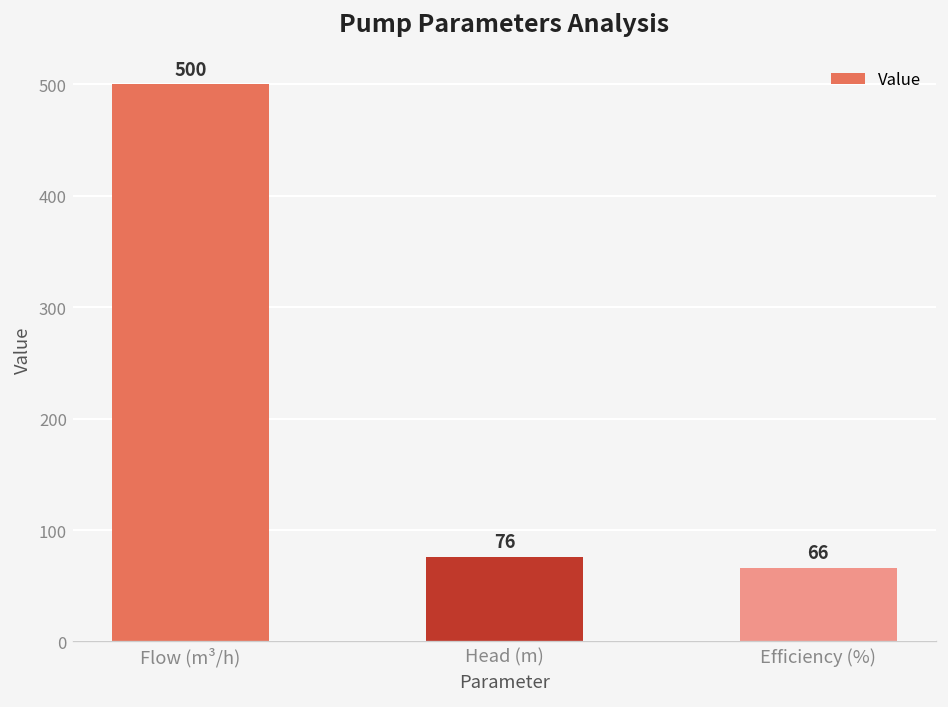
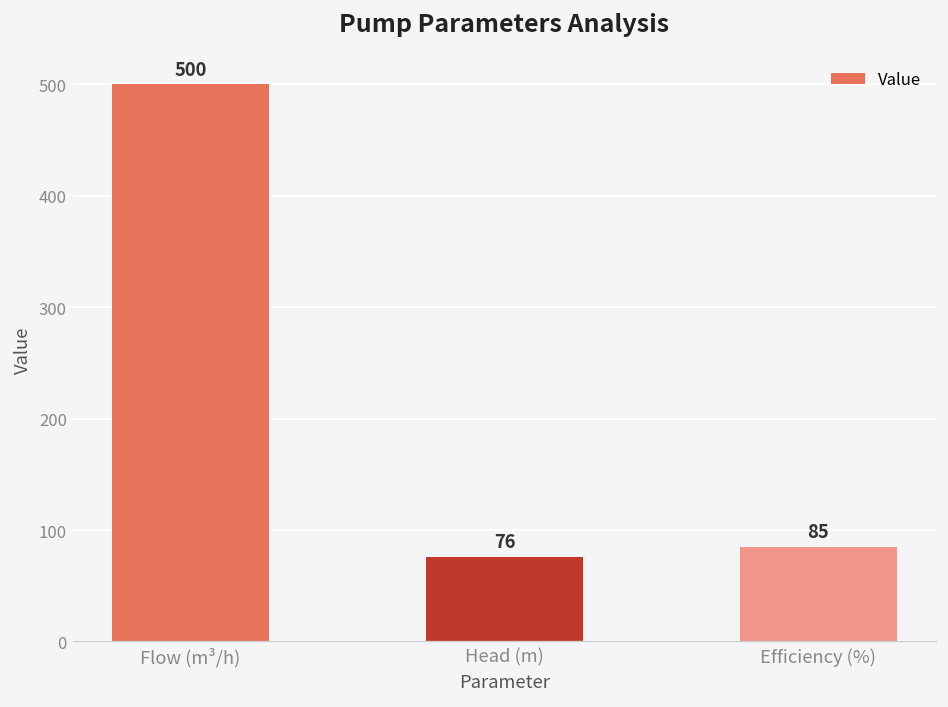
  {
    "Flow (m³/h)": 500,
    "Head (m)": 76,
-   "Efficiency (%)": 66
+   "Efficiency (%)": 85
  }
